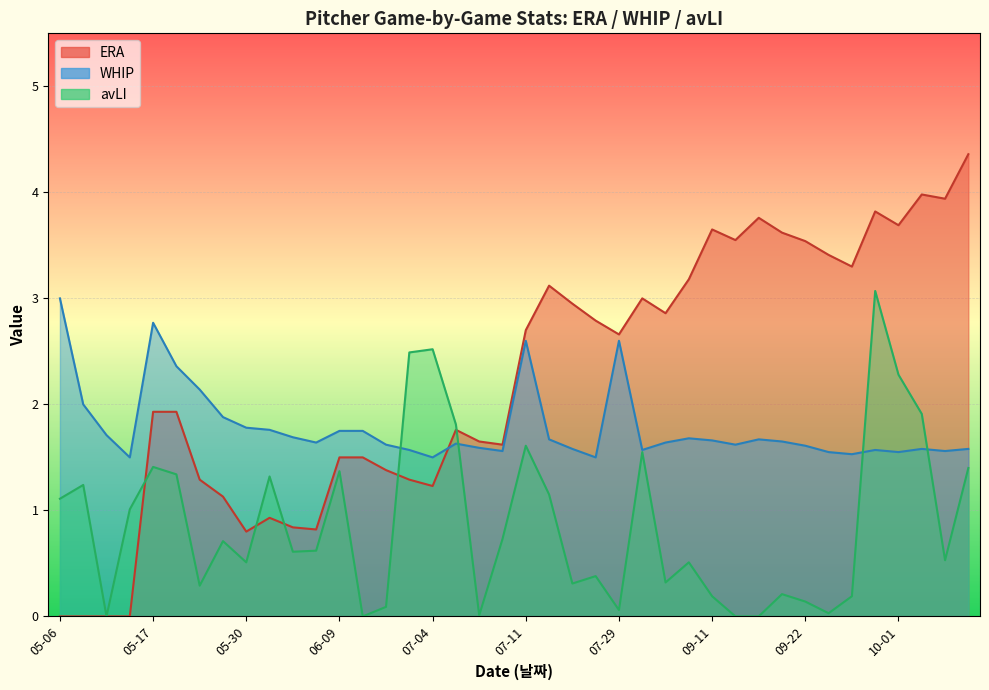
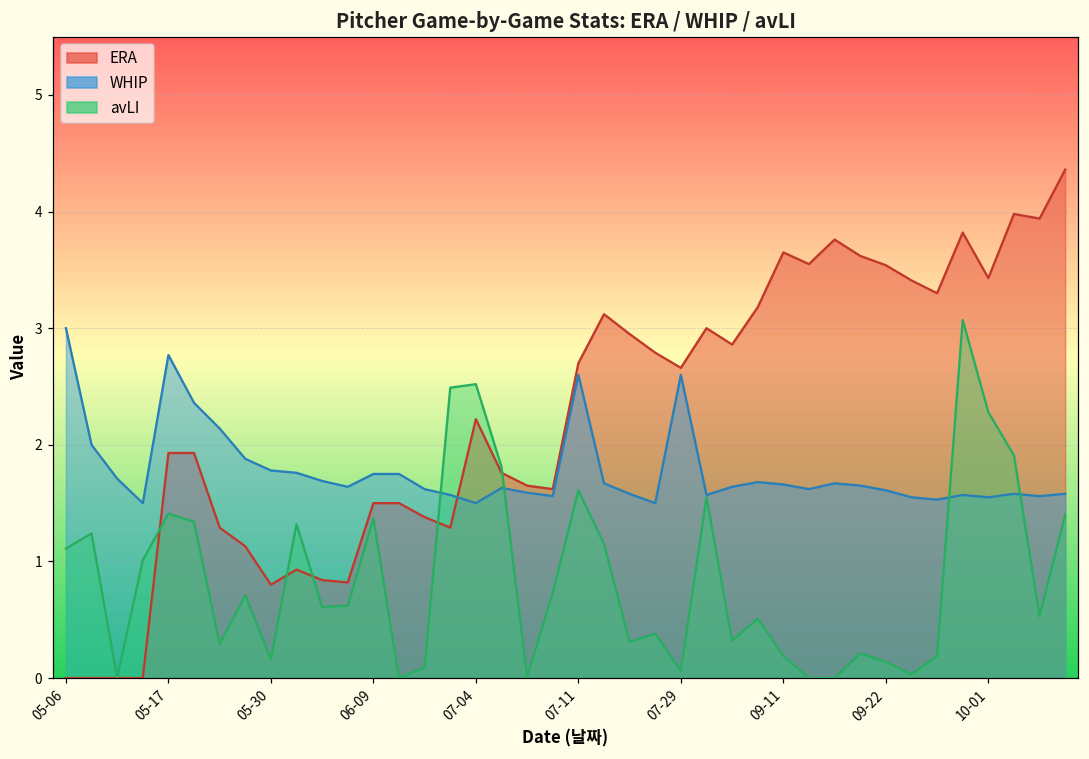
  {
    "ERA": {
      "05-06": 0.00,
      "05-17": 1.93,
      "05-30": 0.80,
      "06-09": 1.50,
-     "07-04": 1.23,
+     "07-04": 2.22,
      "07-11": 2.70,
      "07-29": 2.66,
      "09-11": 3.65,
      "09-22": 3.54,
-     "10-01": 3.69
+     "10-01": 3.43
    },
    "WHIP": {
      "05-06": 3.00,
      "05-17": 2.77,
      "05-30": 1.78,
      "06-09": 1.75,
      "07-04": 1.50,
      "07-11": 2.60,
      "07-29": 2.60,
      "09-11": 1.66,
      "09-22": 1.61,
      "10-01": 1.55
    },
    "avLI": {
      "05-06": 1.11,
      "05-17": 1.41,
-     "05-30": 0.51,
+     "05-30": 0.16,
      "06-09": 1.37,
      "07-04": 2.52,
      "07-11": 1.61,
      "07-29": 0.06,
      "09-11": 0.19,
      "09-22": 0.14,
      "10-01": 2.28
    }
  }
